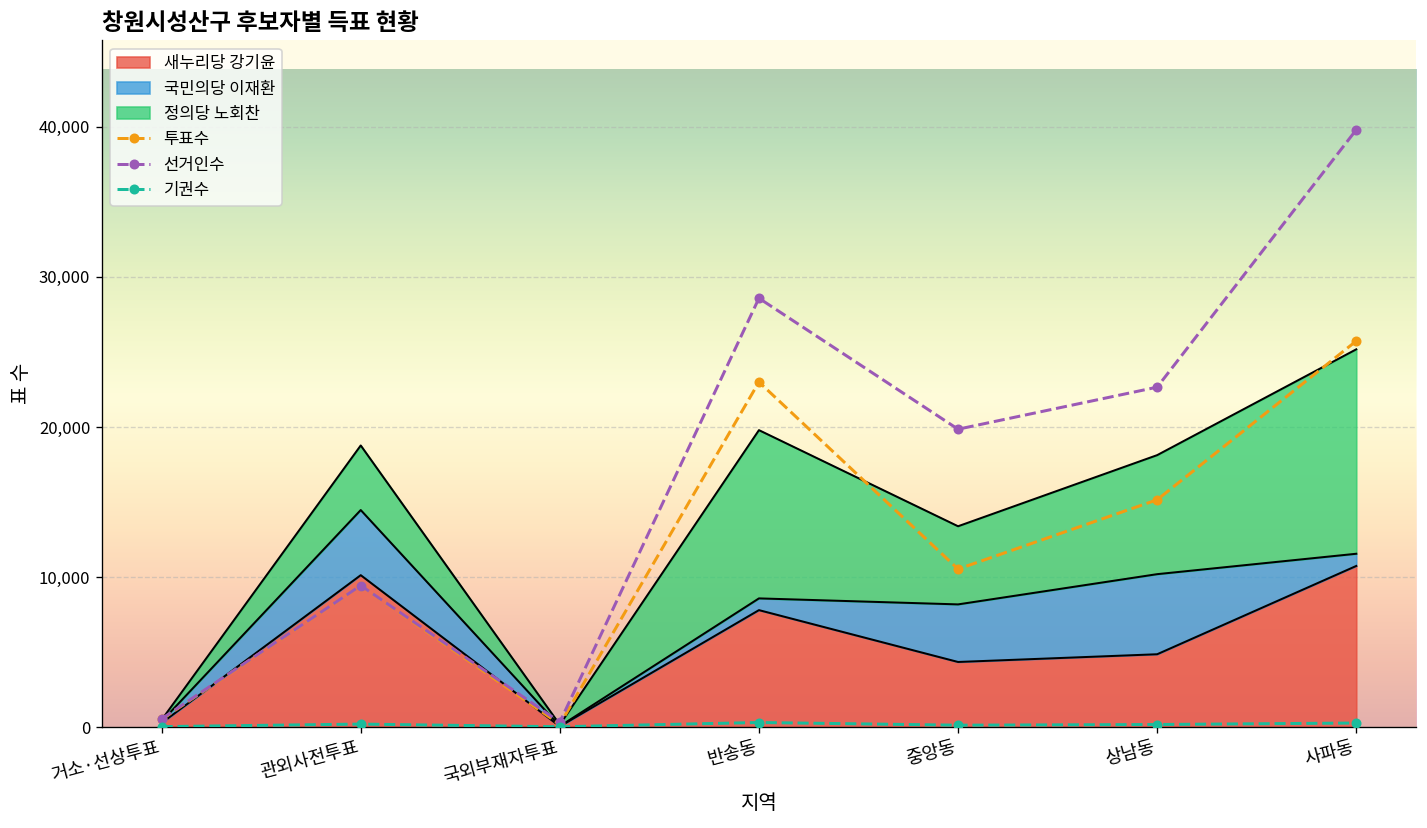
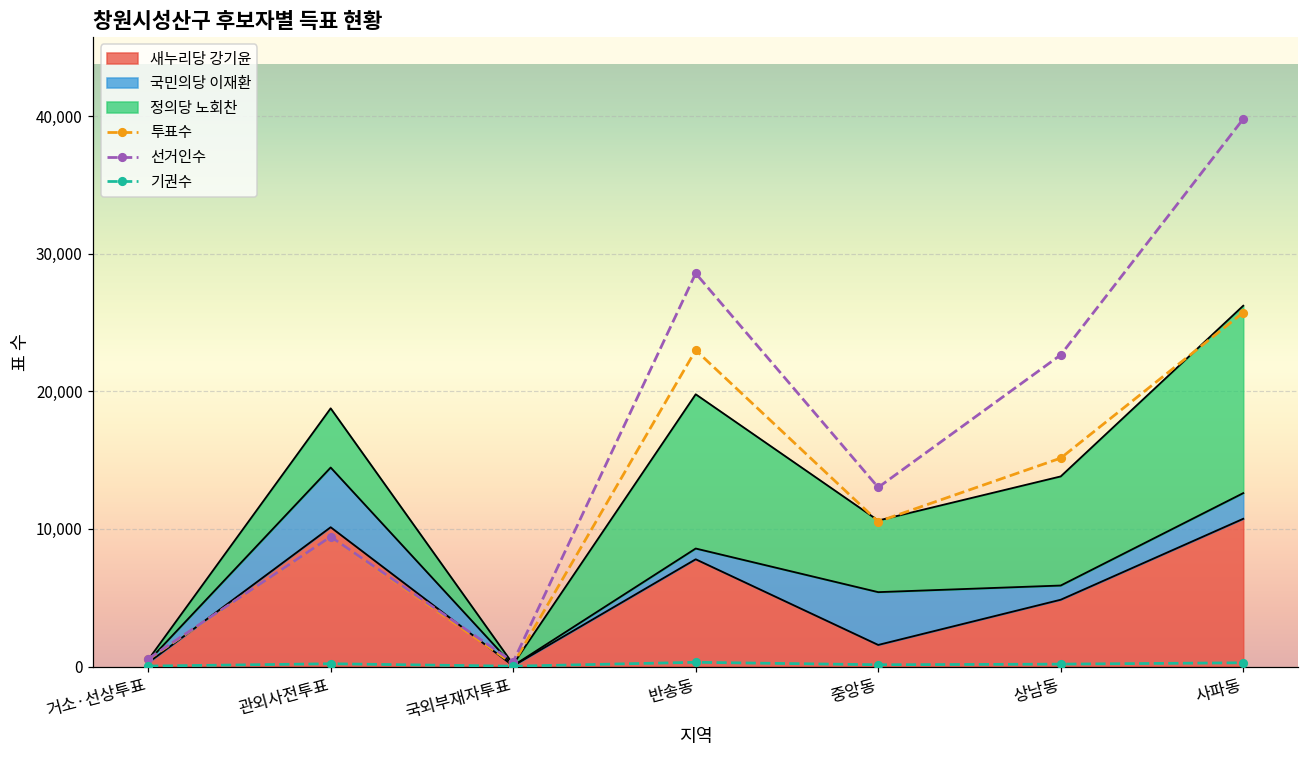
  {
    "새누리당 강기윤": {
      "관외사전투표": "10,100",
      "반송동": "7,800",
-     "중앙동": "4,300",
+     "중앙동": "1,600",
      "상남동": "4,900",
      "사파동": "10,700"
    },
    "국민의당 이재환": {
      "중앙동": "3,800",
-     "상남동": "5,300",
-     "사파동": "800"
+     "상남동": "1,000",
+     "사파동": "1,900"
    },
    "투표수": {
      "반송동": "23,000",
      "상남동": "15,200",
      "사파동": "25,700"
    },
    "선거인수": {
      "반송동": "28,600",
-     "중앙동": "19,900",
+     "중앙동": "13,000",
      "상남동": "22,700",
      "사파동": "39,800"
    }
  }
